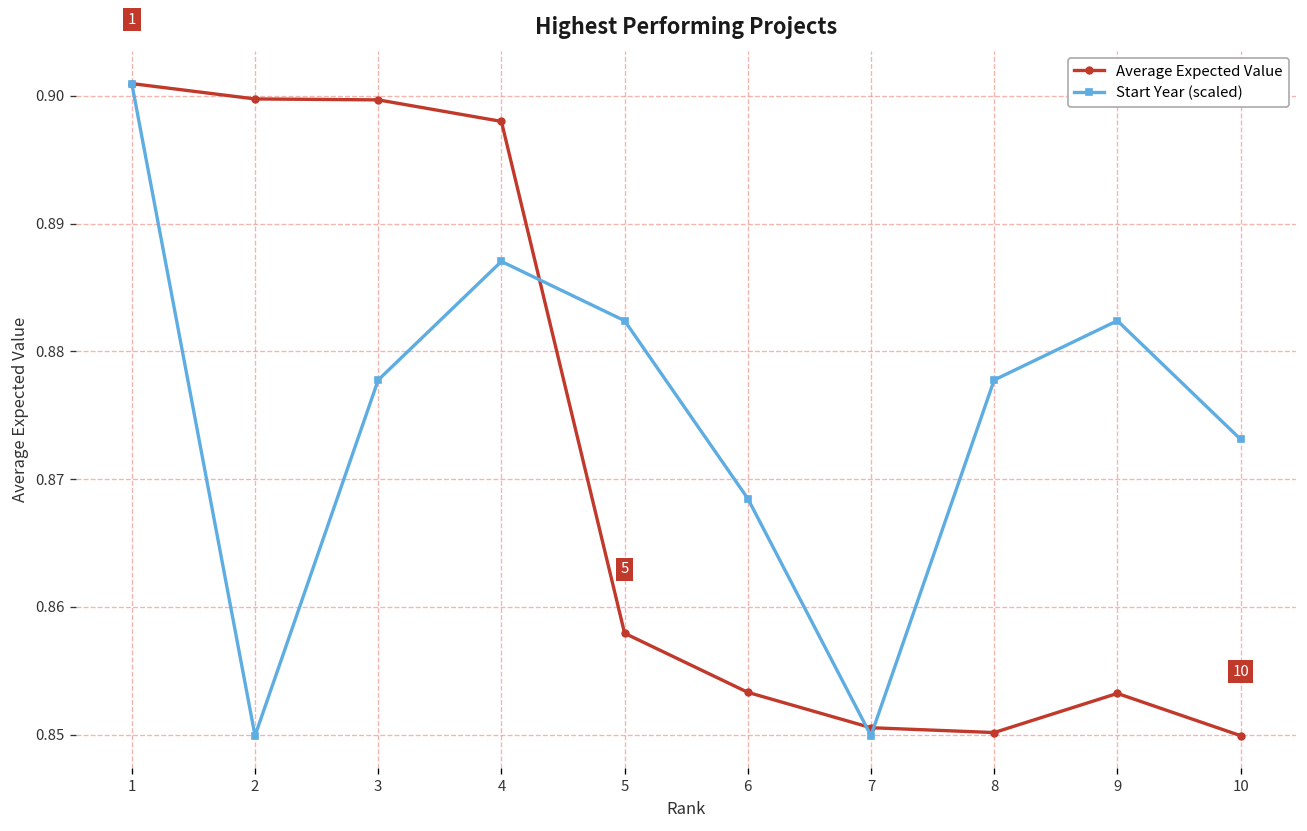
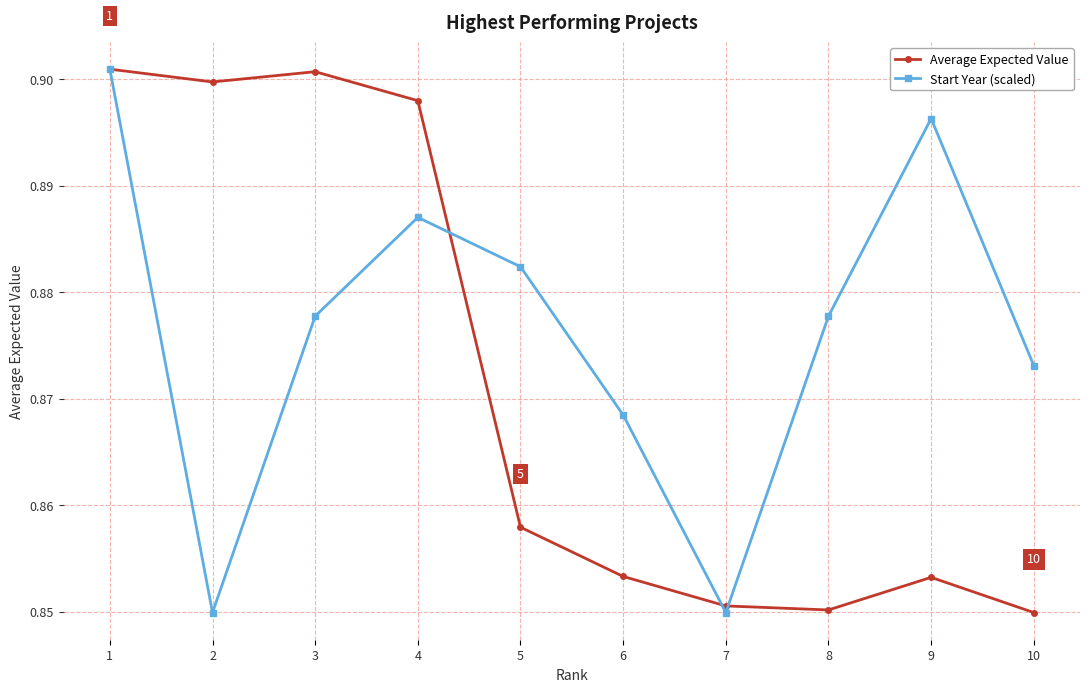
  {
    "Average Expected Value": {
      "2": 0.8998,
-     "3": 0.8997,
+     "3": 0.9007,
      "4": 0.8980,
      "5": 0.8579,
      "6": 0.8533,
      "7": 0.8505,
      "8": 0.8502,
      "9": 0.8532,
      "10": 0.8499
    },
    "Start Year (scaled)": {
      "2": 0.8499,
      "3": 0.8778,
      "4": 0.8870,
      "5": 0.8824,
      "6": 0.8685,
      "7": 0.8499,
      "8": 0.8778,
-     "9": 0.8824,
+     "9": 0.8963,
      "10": 0.8731
    }
  }
